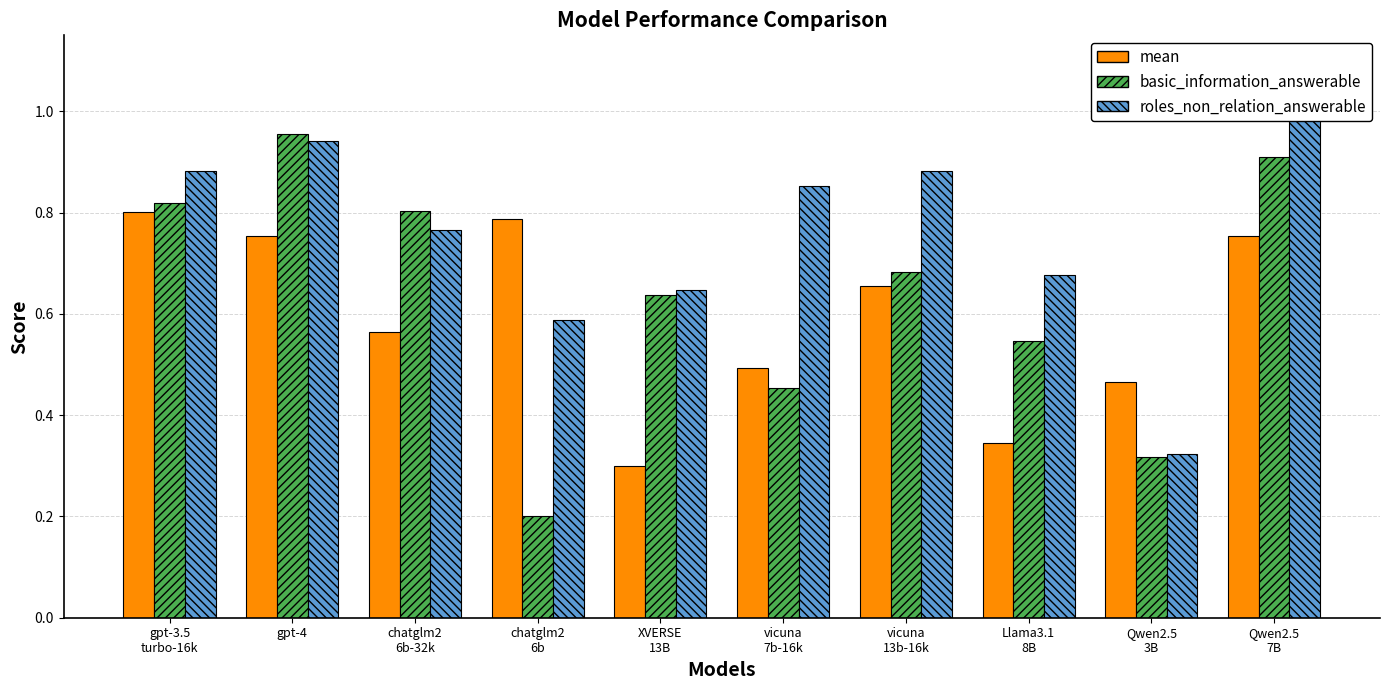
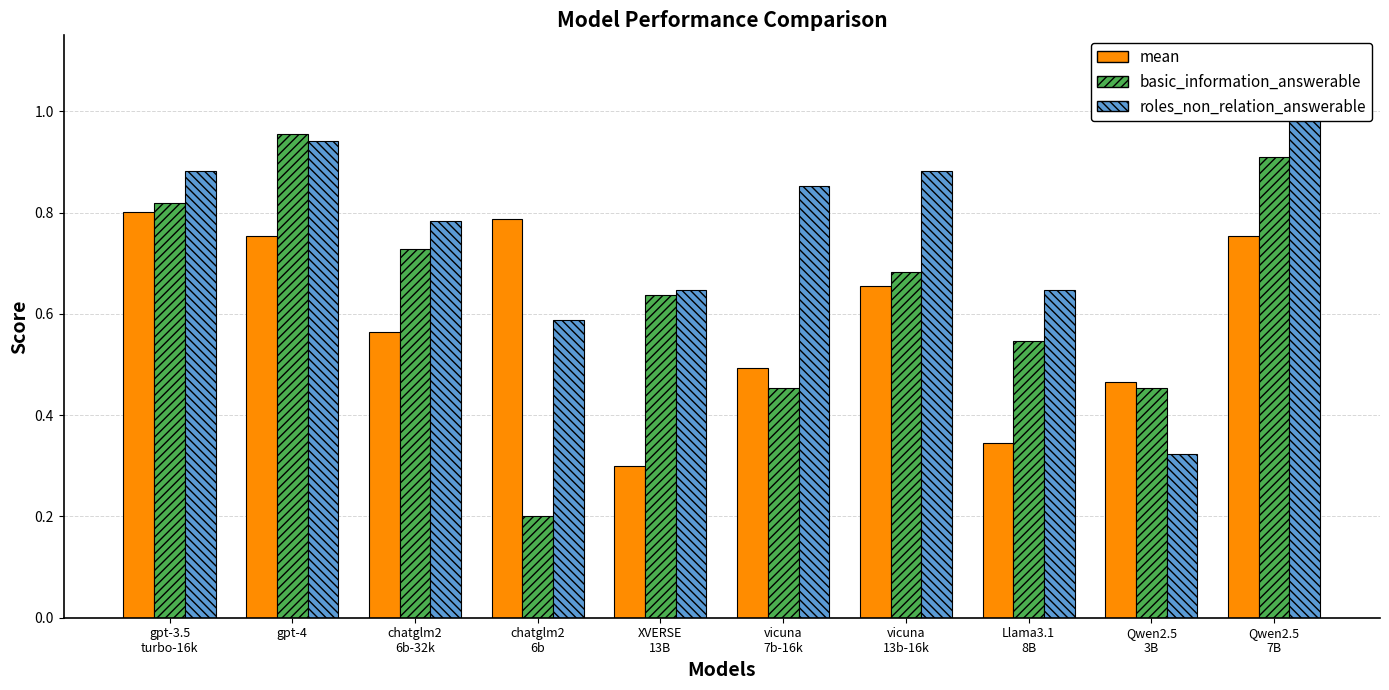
  {
    "mean": {
      "gpt-3.5 turbo-16k": 0.80,
      "gpt-4": 0.75,
      "chatglm2 6b-32k": 0.56,
      "chatglm2 6b": 0.79,
      "XVERSE 13B": 0.30,
      "vicuna 7b-16k": 0.49,
      "vicuna 13b-16k": 0.65,
      "Llama3.1 8B": 0.35,
      "Qwen2.5 3B": 0.46,
      "Qwen2.5 7B": 0.75
    },
    "basic_information_answerable": {
      "gpt-3.5 turbo-16k": 0.82,
      "gpt-4": 0.95,
-     "chatglm2 6b-32k": 0.80,
+     "chatglm2 6b-32k": 0.73,
      "chatglm2 6b": 0.20,
      "XVERSE 13B": 0.64,
      "vicuna 7b-16k": 0.45,
      "vicuna 13b-16k": 0.68,
      "Llama3.1 8B": 0.55,
-     "Qwen2.5 3B": 0.32,
+     "Qwen2.5 3B": 0.45,
      "Qwen2.5 7B": 0.91
    },
    "roles_non_relation_answerable": {
      "gpt-3.5 turbo-16k": 0.88,
      "gpt-4": 0.94,
-     "chatglm2 6b-32k": 0.76,
+     "chatglm2 6b-32k": 0.78,
      "chatglm2 6b": 0.59,
      "XVERSE 13B": 0.65,
      "vicuna 7b-16k": 0.85,
      "vicuna 13b-16k": 0.88,
-     "Llama3.1 8B": 0.68,
+     "Llama3.1 8B": 0.65,
      "Qwen2.5 3B": 0.32
    }
  }
